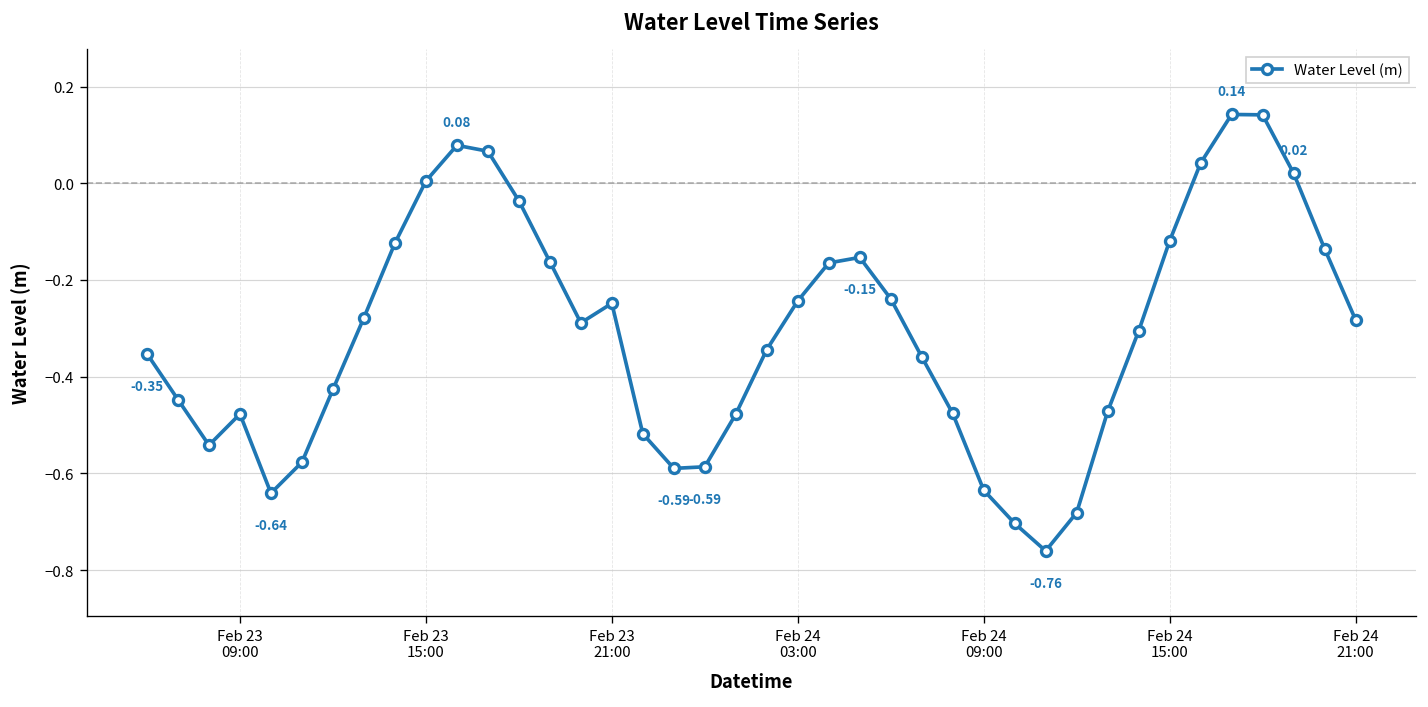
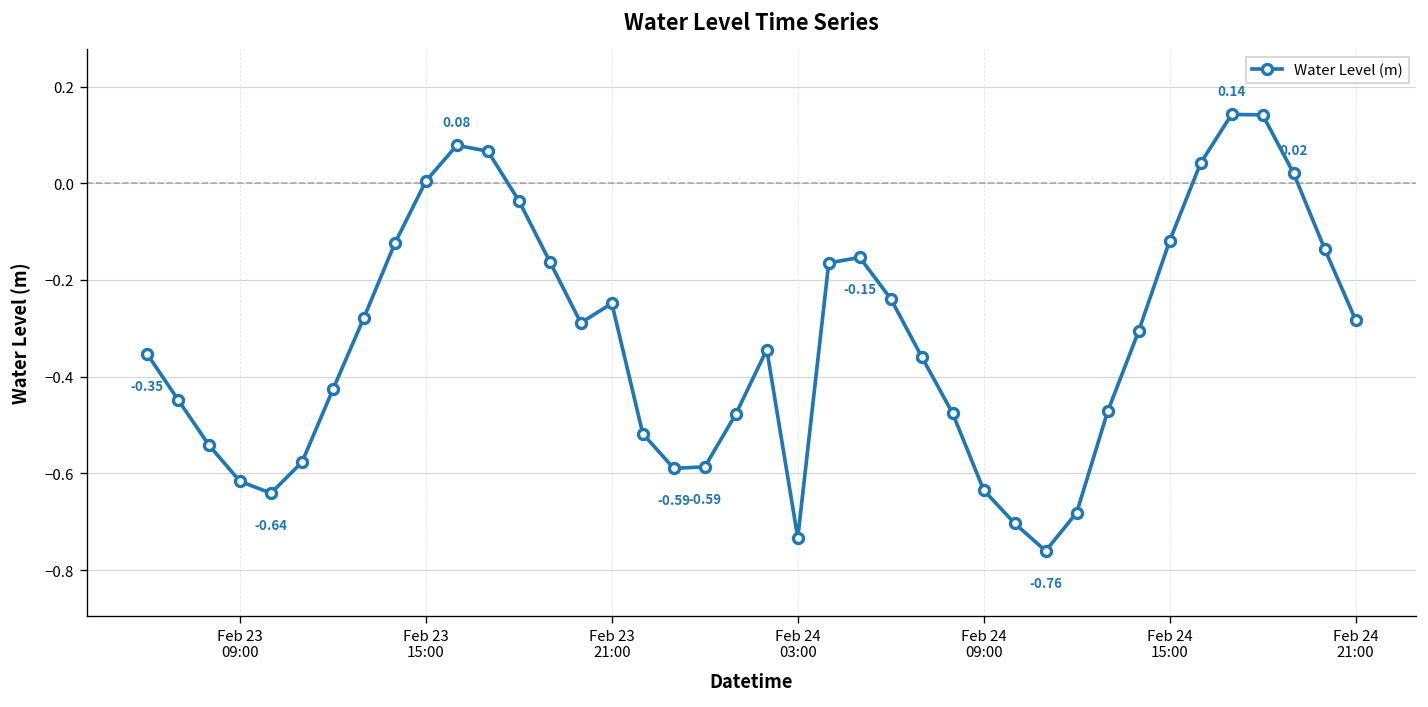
  {
-   "Feb 23 09:00": -0.48,
+   "Feb 23 09:00": -0.62,
    "Feb 23 15:00": 0.00,
    "Feb 23 21:00": -0.25,
-   "Feb 24 03:00": -0.24,
+   "Feb 24 03:00": -0.73,
    "Feb 24 09:00": -0.63,
    "Feb 24 15:00": -0.12,
    "Feb 24 21:00": -0.28
  }
